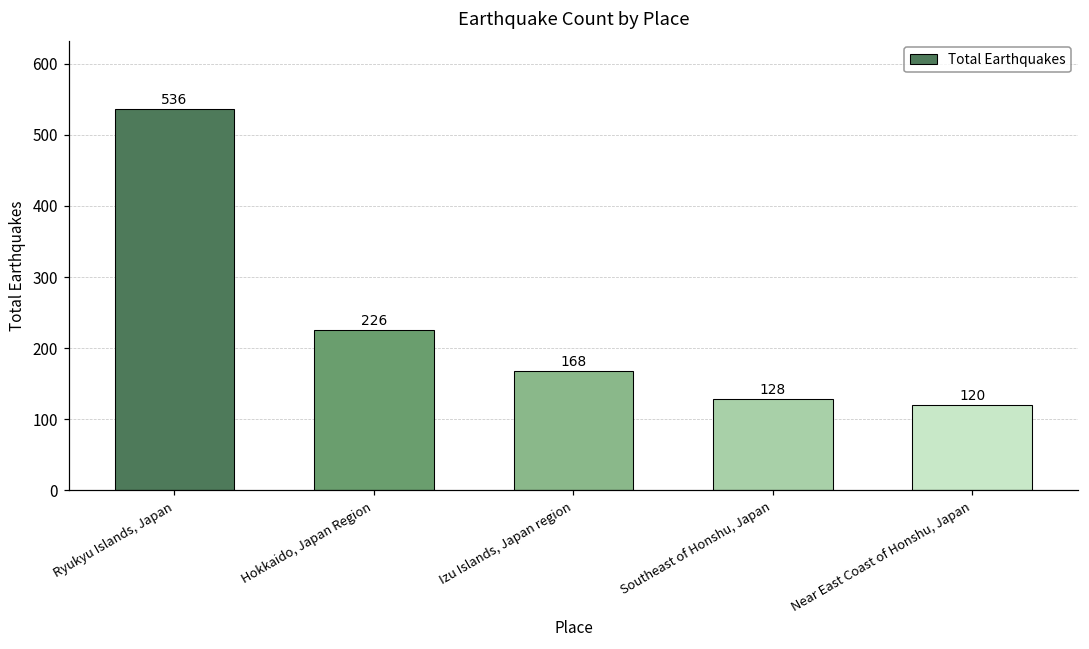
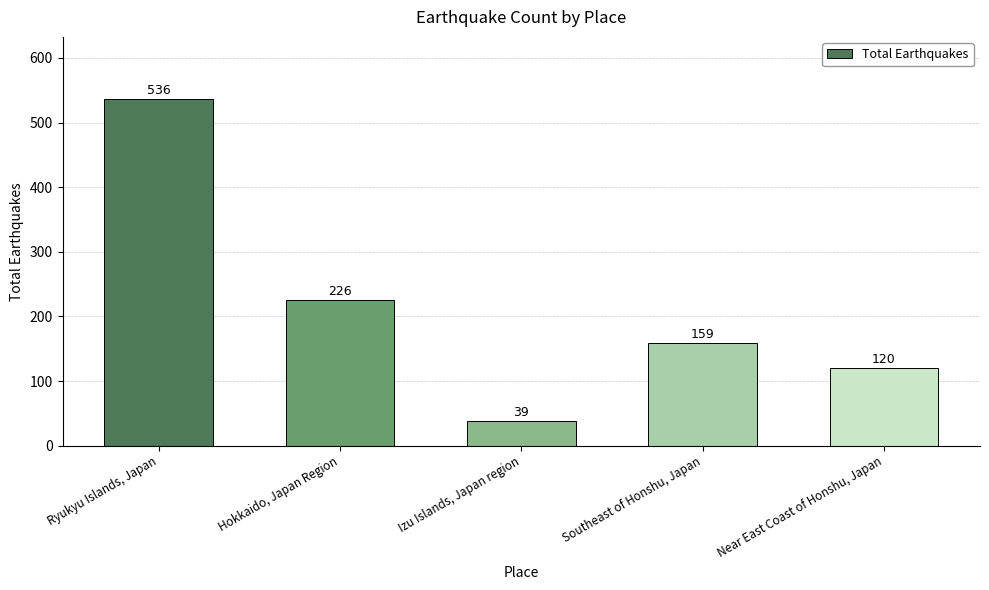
  {
    "Ryukyu Islands, Japan": 536,
    "Hokkaido, Japan Region": 226,
-   "Izu Islands, Japan region": 168,
-   "Southeast of Honshu, Japan": 128,
+   "Izu Islands, Japan region": 39,
+   "Southeast of Honshu, Japan": 159,
    "Near East Coast of Honshu, Japan": 120
  }
